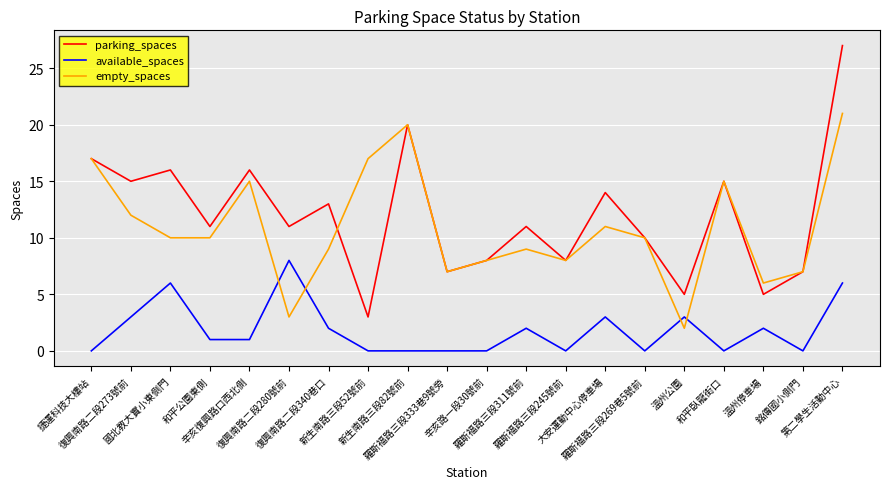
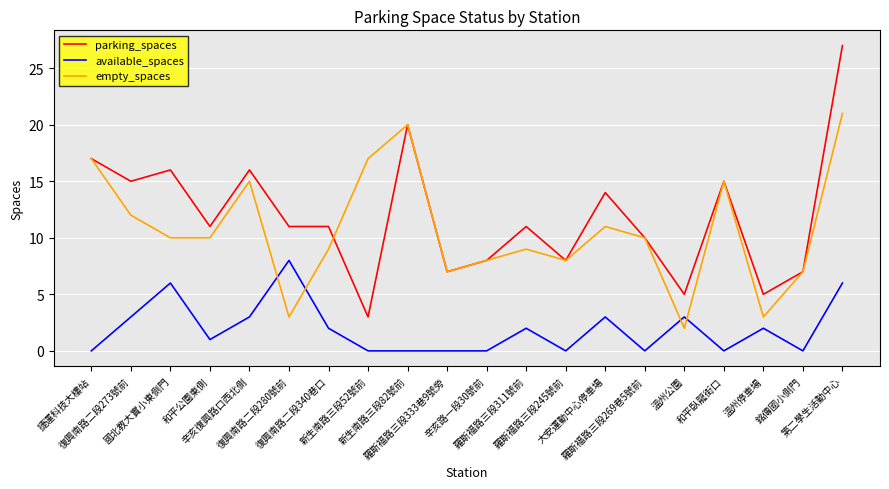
  {
    "parking_spaces": {
      "復興南路二段273號前": 15,
      "國北教大實小東側門": 16,
      "和平公園東側": 11,
      "辛亥復興路口西北側": 16,
      "復興南路二段280號前": 11,
-     "復興南路二段340巷口": 13,
+     "復興南路二段340巷口": 11,
      "新生南路三段52號前": 3,
      "羅斯福路三段311號前": 11,
      "大安運動中心停車場": 14,
      "溫州公園": 5,
      "溫州停車場": 5,
      "第二學生活動中心": 27
    },
    "available_spaces": {
      "捷運科技大樓站": 0,
      "復興南路二段273號前": 3,
      "國北教大實小東側門": 6,
      "和平公園東側": 1,
-     "辛亥復興路口西北側": 1,
+     "辛亥復興路口西北側": 3,
      "復興南路二段280號前": 8,
      "復興南路二段340巷口": 2,
      "新生南路三段52號前": 0,
      "新生南路三段82號前": 0,
      "羅斯福路三段333巷9號旁": 0,
      "辛亥路一段30號前": 0,
      "羅斯福路三段311號前": 2,
      "羅斯福路三段245號前": 0,
      "大安運動中心停車場": 3,
      "羅斯福路三段269巷5號前": 0,
      "溫州公園": 3,
      "和平臥龍街口": 0,
      "溫州停車場": 2,
      "銘傳國小側門": 0,
      "第二學生活動中心": 6
    },
    "empty_spaces": {
      "復興南路二段273號前": 12,
      "國北教大實小東側門": 10,
      "和平公園東側": 10,
      "辛亥復興路口西北側": 15,
      "復興南路二段280號前": 3,
      "復興南路二段340巷口": 9,
      "新生南路三段52號前": 17,
      "羅斯福路三段311號前": 9,
      "大安運動中心停車場": 11,
      "溫州公園": 2,
-     "溫州停車場": 6,
+     "溫州停車場": 3,
      "第二學生活動中心": 21
    }
  }
